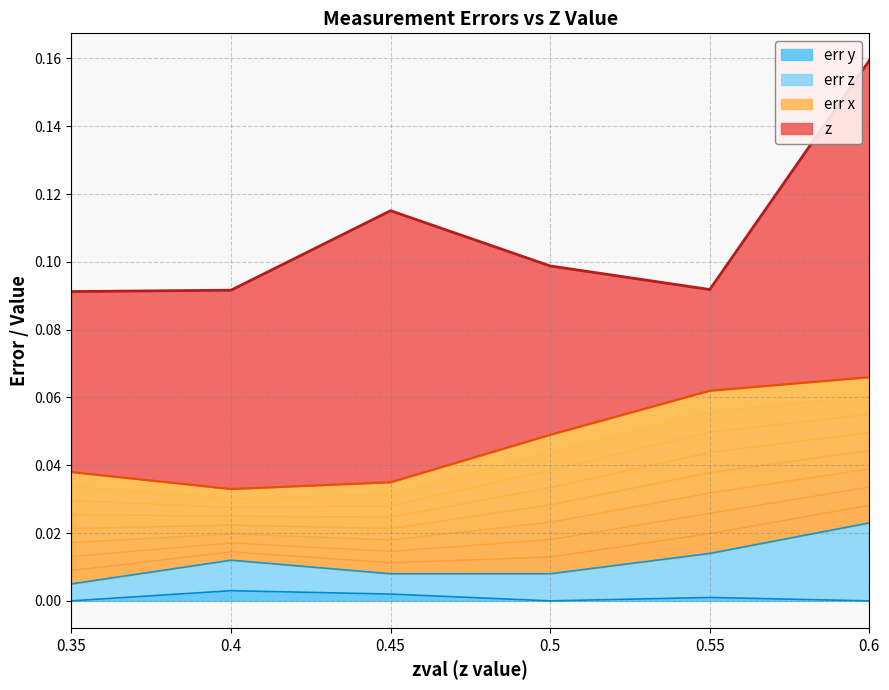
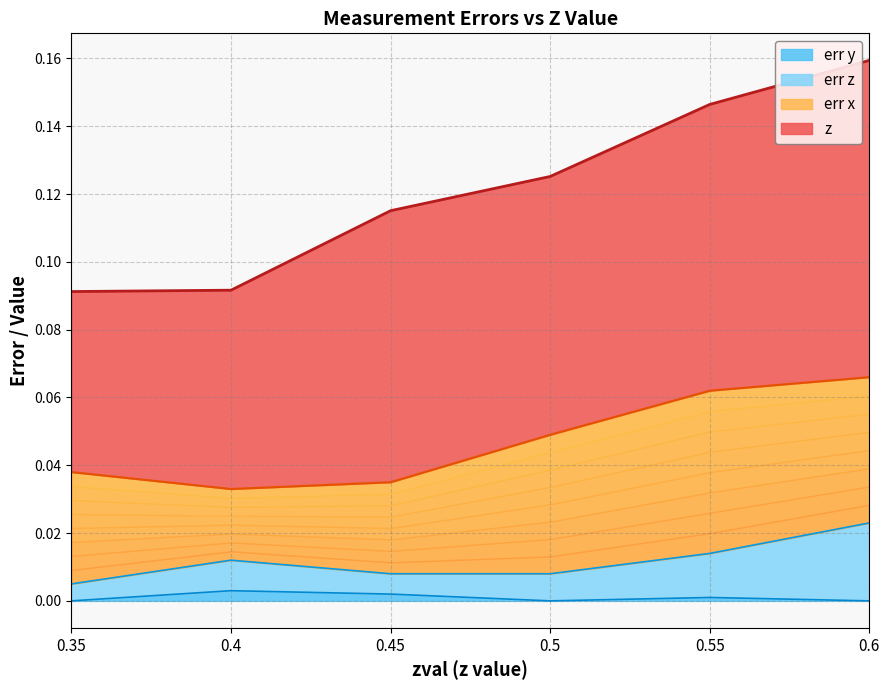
  {
    "z": {
      "0.35": 0.053,
      "0.4": 0.059,
      "0.45": 0.080,
-     "0.5": 0.050,
-     "0.55": 0.030,
+     "0.5": 0.076,
+     "0.55": 0.084,
      "0.6": 0.093
    }
  }
